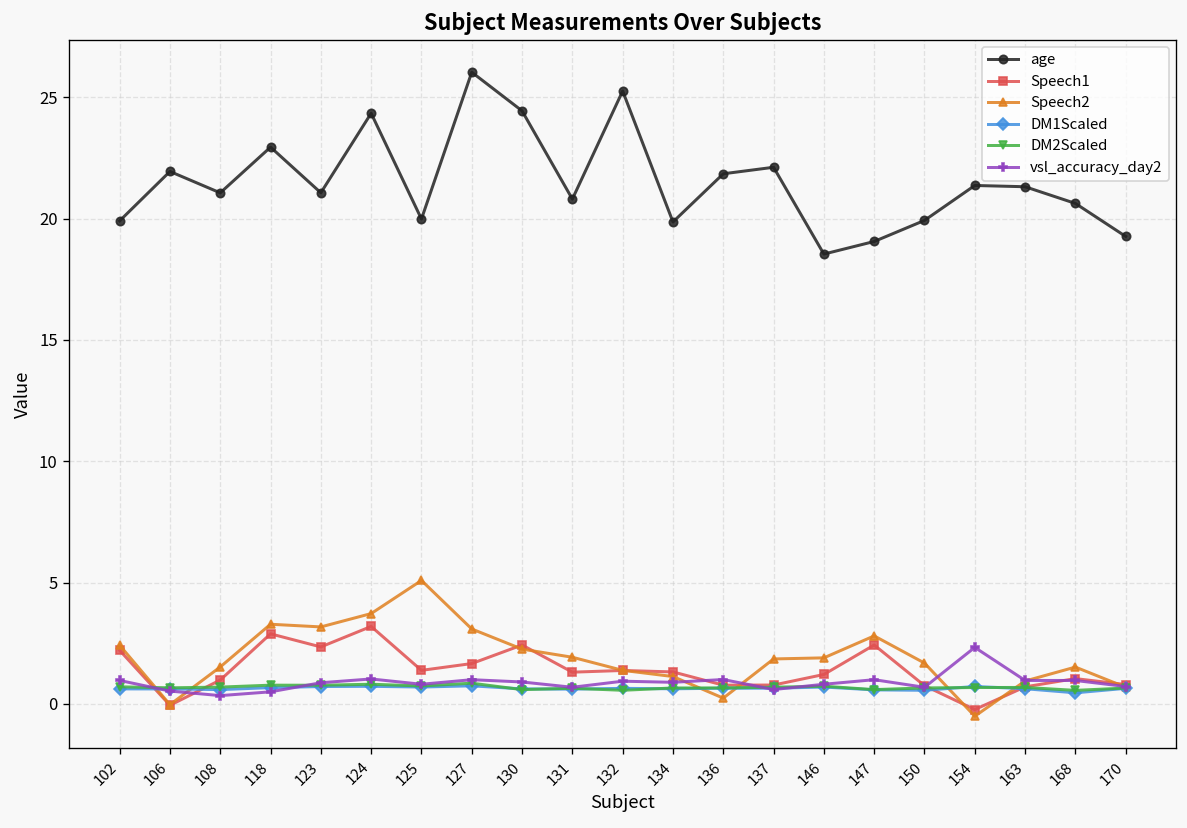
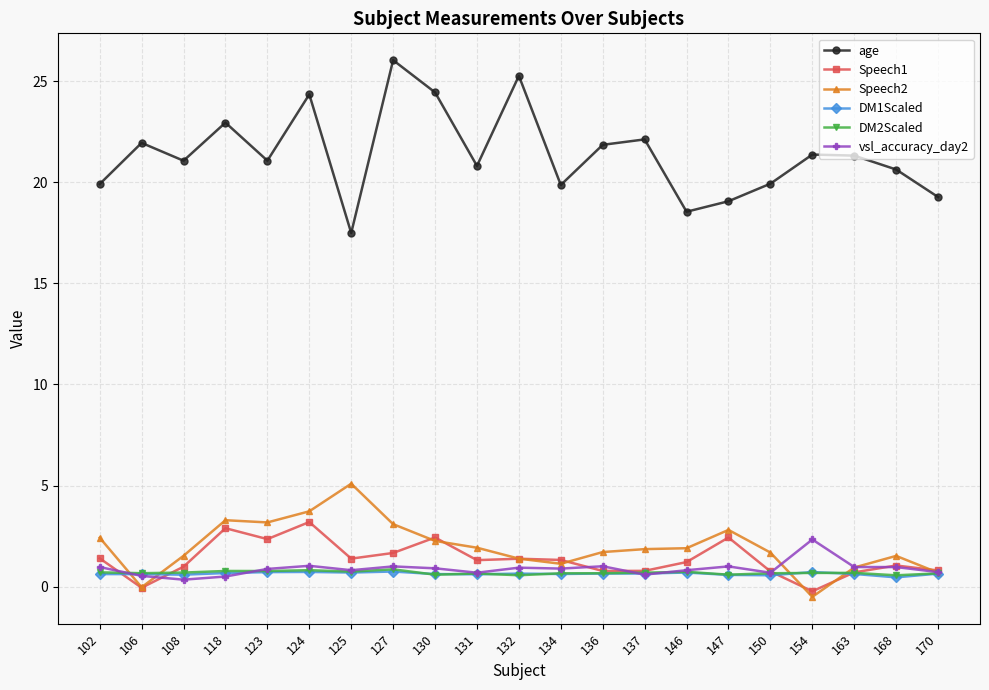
  {
    "age": {
      "102": 19.9,
      "106": 21.9,
      "108": 21.1,
      "118": 22.9,
      "123": 21.1,
      "124": 24.3,
-     "125": 20.0,
+     "125": 17.5,
      "127": 26.0,
      "130": 24.4,
      "131": 20.8,
      "132": 25.3,
      "134": 19.9,
      "136": 21.8,
      "137": 22.1,
      "146": 18.5,
      "147": 19.1,
      "150": 19.9,
      "154": 21.4,
      "168": 20.6,
      "170": 19.3
    },
    "Speech1": {
-     "102": 2.2,
+     "102": 1.4,
      "108": 1.0,
      "118": 2.9,
      "123": 2.4,
      "124": 3.2,
      "125": 1.4,
      "127": 1.7,
      "130": 2.4,
      "131": 1.3,
      "134": 1.3,
      "146": 1.2,
      "147": 2.4,
      "154": -0.2
    },
    "Speech2": {
      "102": 2.4,
      "108": 1.5,
      "118": 3.3,
      "123": 3.2,
      "124": 3.7,
      "125": 5.1,
      "127": 3.1,
      "130": 2.3,
      "131": 1.9,
      "134": 1.1,
-     "136": 0.2,
+     "136": 1.7,
      "137": 1.9,
      "146": 1.9,
      "147": 2.8,
      "150": 1.7,
      "154": -0.5,
      "168": 1.5
    },
    "vsl_accuracy_day2": {
      "102": 1.0,
      "108": 0.3,
      "118": 0.5,
      "124": 1.0,
      "127": 1.0,
      "130": 0.9,
      "132": 0.9,
      "134": 0.9,
      "136": 1.0,
      "147": 1.0,
      "154": 2.3
    }
  }
